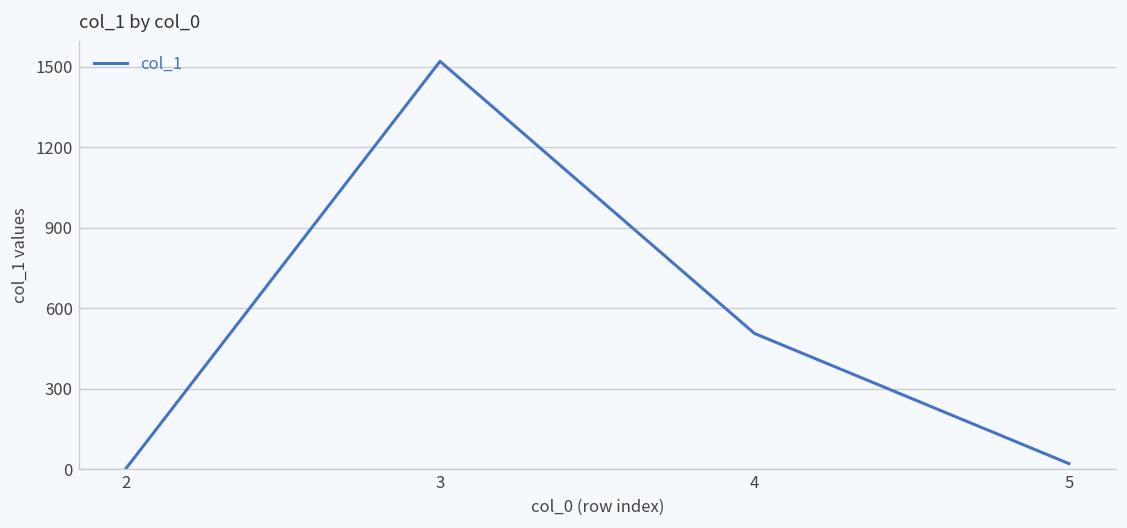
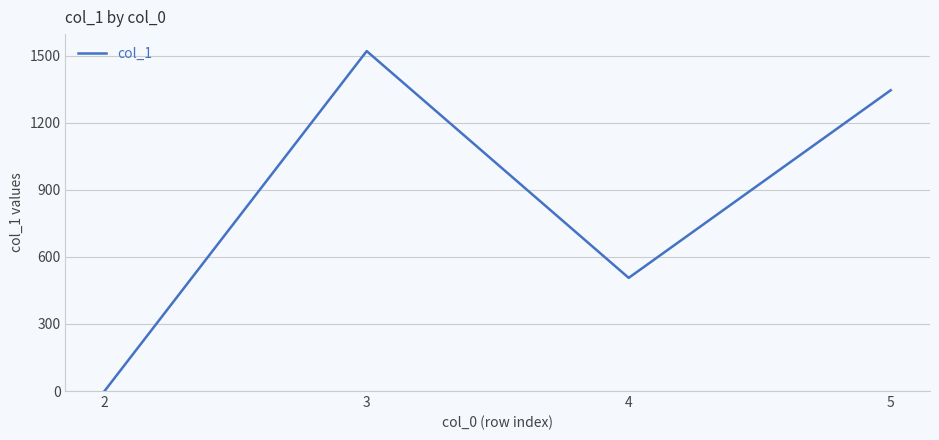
  {
    "2": 0,
    "3": 1520,
    "4": 510,
-   "5": 20
+   "5": 1350
  }
